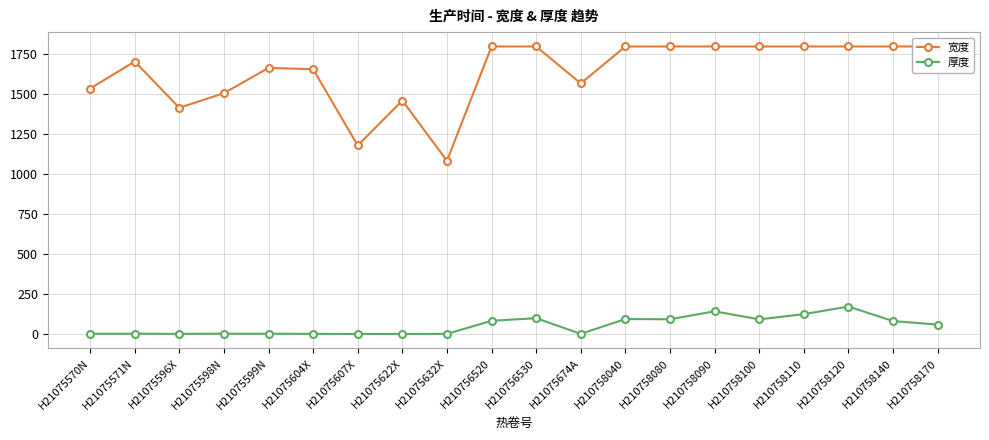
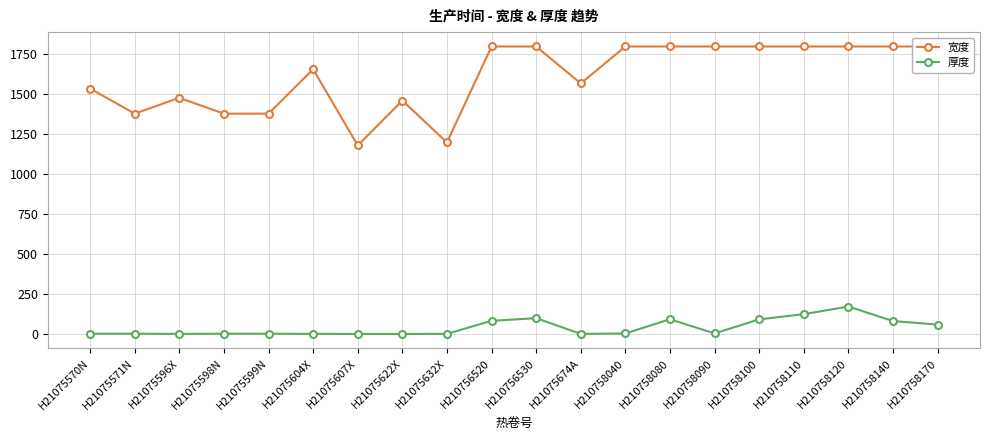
  {
    "宽度": {
      "H21075570N": 1540,
-     "H21075571N": 1710,
-     "H21075596X": 1420,
-     "H21075598N": 1510,
-     "H21075599N": 1670,
+     "H21075571N": 1380,
+     "H21075596X": 1480,
+     "H21075598N": 1380,
+     "H21075599N": 1380,
      "H21075604X": 1660,
      "H21075607X": 1180,
      "H21075622X": 1460,
-     "H21075632X": 1090,
+     "H21075632X": 1200,
      "H210756520": 1800,
      "H210756530": 1800,
      "H21075674A": 1570,
      "H210758040": 1800,
      "H210758080": 1800,
      "H210758090": 1800,
      "H210758100": 1800,
      "H210758110": 1800,
      "H210758120": 1800,
      "H210758140": 1800
    },
    "厚度": {
      "H21075570N": 0,
      "H21075571N": 0,
      "H21075596X": 0,
      "H21075598N": 0,
      "H21075599N": 0,
      "H21075604X": 0,
      "H21075607X": 0,
      "H21075622X": 0,
      "H21075632X": 0,
      "H210756520": 80,
      "H210756530": 100,
      "H21075674A": 0,
-     "H210758040": 100,
+     "H210758040": 10,
      "H210758080": 90,
-     "H210758090": 140,
+     "H210758090": 10,
      "H210758100": 90,
      "H210758110": 130,
      "H210758120": 170,
      "H210758140": 80,
      "H210758170": 60
    }
  }
